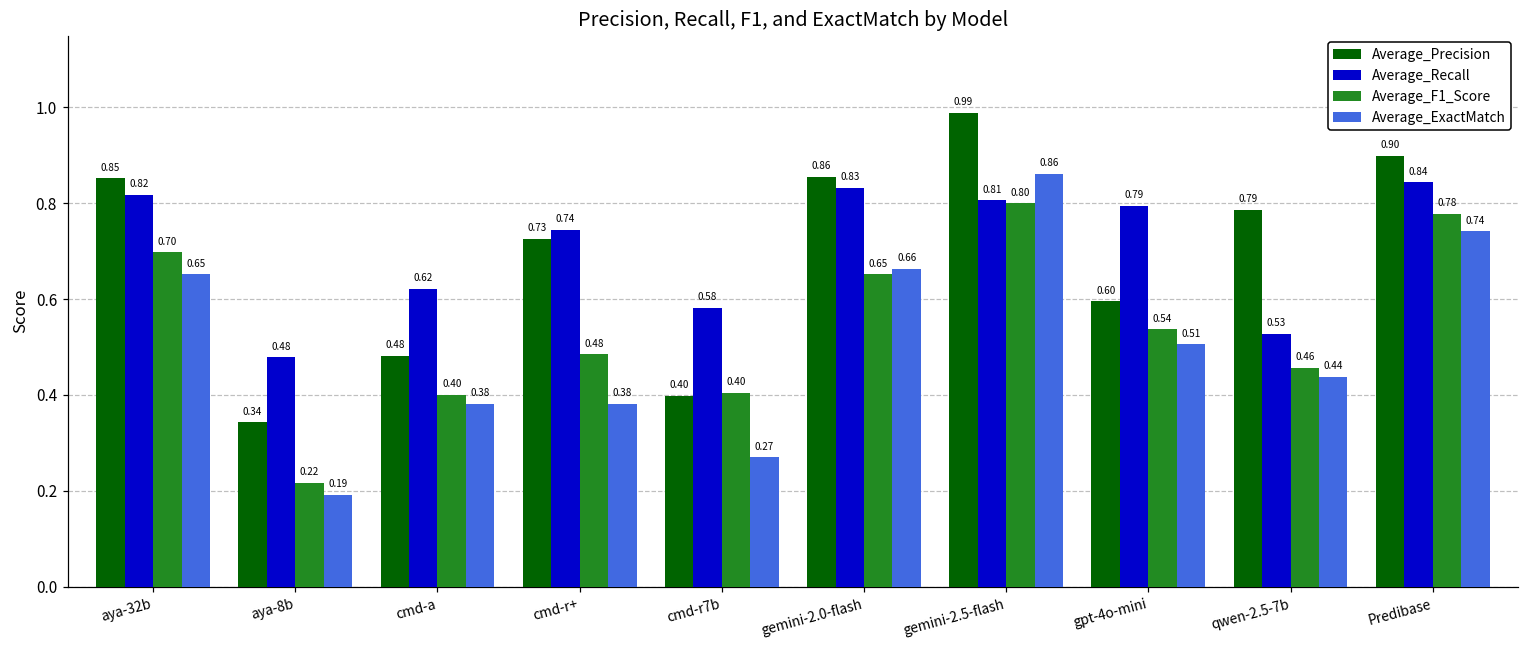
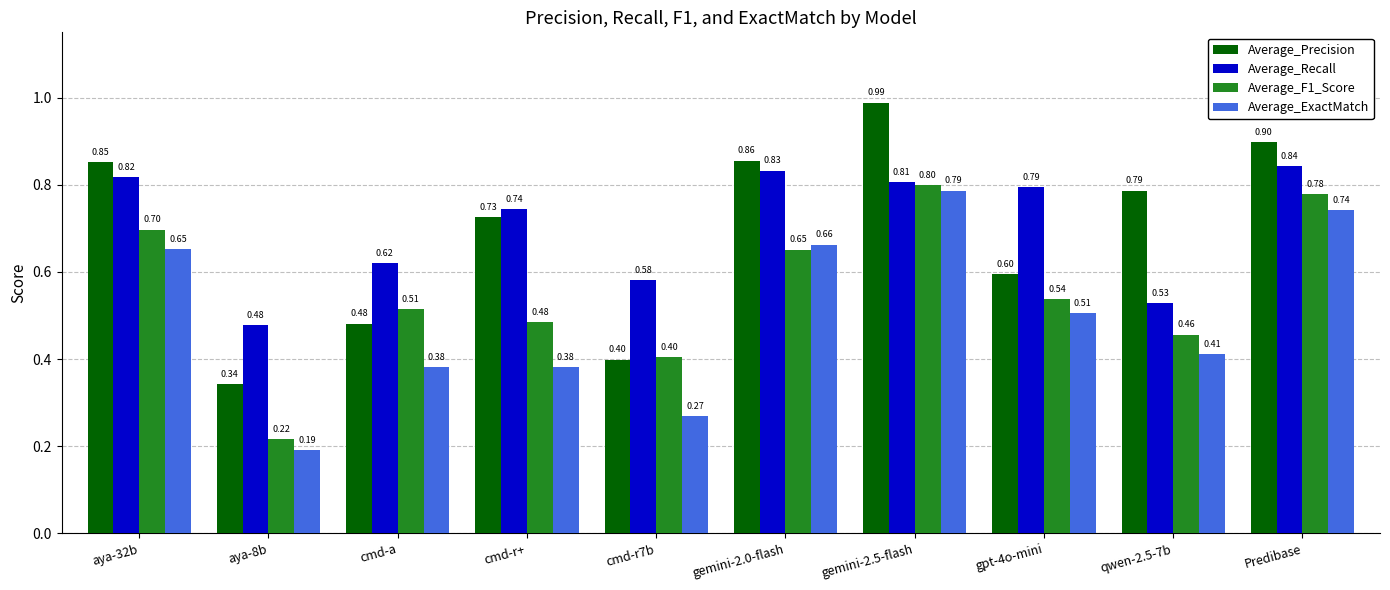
  {
    "Average_Precision": {
      "aya-32b": 0.85,
      "aya-8b": 0.34,
      "cmd-a": 0.48,
      "cmd-r+": 0.73,
      "cmd-r7b": 0.40,
      "gemini-2.0-flash": 0.86,
      "gemini-2.5-flash": 0.99,
      "gpt-4o-mini": 0.60,
      "qwen-2.5-7b": 0.79,
      "Predibase": 0.90
    },
    "Average_Recall": {
      "aya-32b": 0.82,
      "aya-8b": 0.48,
      "cmd-a": 0.62,
      "cmd-r+": 0.74,
      "cmd-r7b": 0.58,
      "gemini-2.0-flash": 0.83,
      "gemini-2.5-flash": 0.81,
      "gpt-4o-mini": 0.79,
      "qwen-2.5-7b": 0.53,
      "Predibase": 0.84
    },
    "Average_F1_Score": {
      "aya-32b": 0.70,
      "aya-8b": 0.22,
-     "cmd-a": 0.40,
+     "cmd-a": 0.51,
      "cmd-r+": 0.48,
      "cmd-r7b": 0.40,
      "gemini-2.0-flash": 0.65,
      "gemini-2.5-flash": 0.80,
      "gpt-4o-mini": 0.54,
      "qwen-2.5-7b": 0.46,
      "Predibase": 0.78
    },
    "Average_ExactMatch": {
      "aya-32b": 0.65,
      "aya-8b": 0.19,
      "cmd-a": 0.38,
      "cmd-r+": 0.38,
      "cmd-r7b": 0.27,
      "gemini-2.0-flash": 0.66,
-     "gemini-2.5-flash": 0.86,
+     "gemini-2.5-flash": 0.79,
      "gpt-4o-mini": 0.51,
-     "qwen-2.5-7b": 0.44,
+     "qwen-2.5-7b": 0.41,
      "Predibase": 0.74
    }
  }
